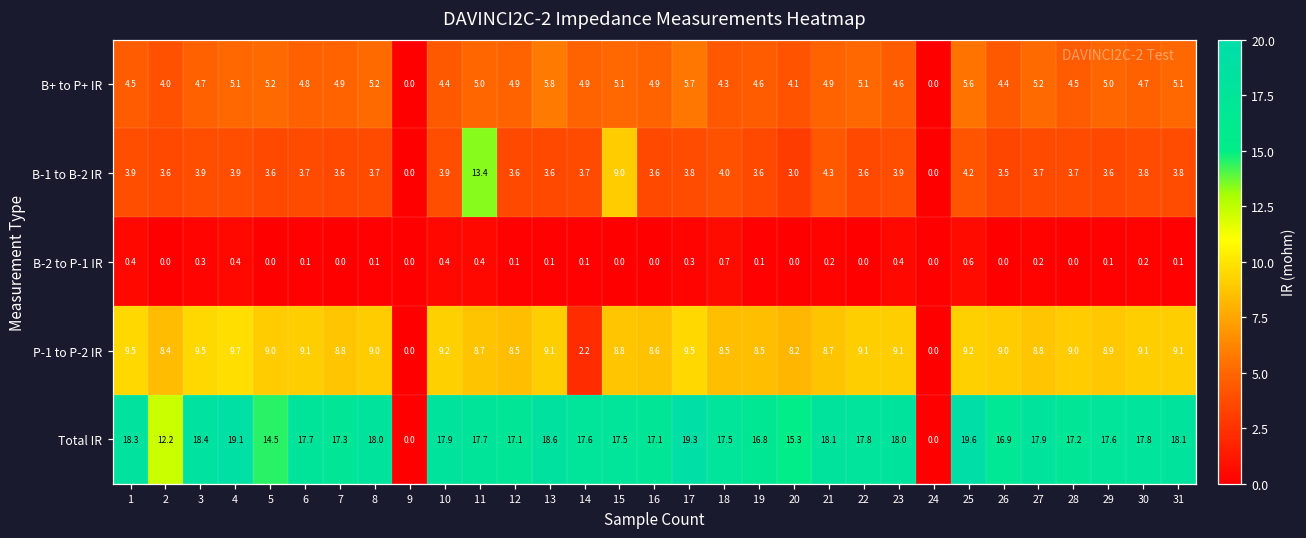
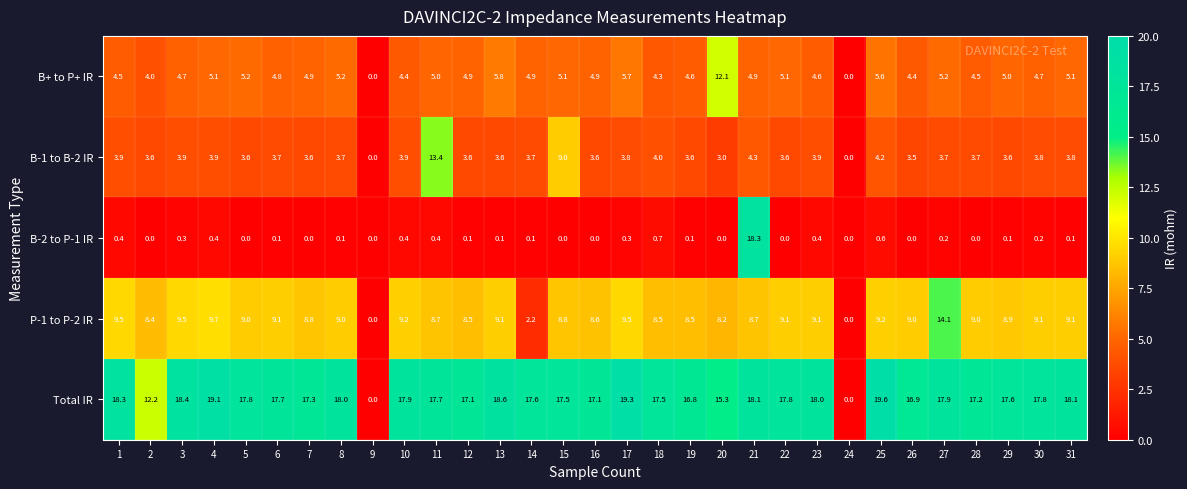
  {
    "B+ to P+ IR": {
      "1": 4.5,
      "2": 4.0,
      "3": 4.7,
      "4": 5.1,
      "5": 5.2,
      "6": 4.8,
      "7": 4.9,
      "8": 5.2,
      "9": 0.0,
      "10": 4.4,
      "11": 5.0,
      "12": 4.9,
      "13": 5.8,
      "14": 4.9,
      "15": 5.1,
      "16": 4.9,
      "17": 5.7,
      "18": 4.3,
      "19": 4.6,
-     "20": 4.1,
+     "20": 12.1,
      "21": 4.9,
      "22": 5.1,
      "23": 4.6,
      "24": 0.0,
      "25": 5.6,
      "26": 4.4,
      "27": 5.2,
      "28": 4.5,
      "30": 4.7,
      "31": 5.1
    },
    "B-1 to B-2 IR": {
      "1": 3.9,
      "2": 3.6,
      "3": 3.9,
      "4": 3.9,
      "5": 3.6,
      "6": 3.7,
      "7": 3.6,
      "8": 3.7,
      "9": 0.0,
      "10": 3.9,
      "11": 13.4,
      "12": 3.6,
      "13": 3.6,
      "14": 3.7,
      "15": 9.0,
      "16": 3.6,
      "17": 3.8,
      "18": 4.0,
      "19": 3.6,
      "20": 3.0,
      "21": 4.3,
      "22": 3.6,
      "23": 3.9,
      "24": 0.0,
      "25": 4.2,
      "26": 3.5,
      "27": 3.7,
      "28": 3.7,
      "29": 3.6,
      "30": 3.8,
      "31": 3.8
    },
    "B-2 to P-1 IR": {
      "1": 0.4,
      "2": 0.0,
      "3": 0.3,
      "4": 0.4,
      "5": 0.0,
      "6": 0.1,
      "7": 0.0,
      "8": 0.1,
      "9": 0.0,
      "10": 0.4,
      "11": 0.4,
      "12": 0.1,
      "13": 0.1,
      "14": 0.1,
      "15": 0.0,
      "16": 0.0,
      "17": 0.3,
      "18": 0.7,
      "19": 0.1,
      "20": 0.0,
-     "21": 0.2,
+     "21": 18.3,
      "22": 0.0,
      "23": 0.4,
      "24": 0.0,
      "25": 0.6,
      "26": 0.0,
      "27": 0.2,
      "28": 0.0,
      "29": 0.1,
      "30": 0.2,
      "31": 0.1
    },
    "P-1 to P-2 IR": {
      "1": 9.5,
      "2": 8.4,
      "3": 9.5,
      "4": 9.7,
      "5": 9.0,
      "6": 9.1,
      "7": 8.8,
      "8": 9.0,
      "9": 0.0,
      "10": 9.2,
      "11": 8.7,
      "12": 8.5,
      "13": 9.1,
      "14": 2.2,
      "15": 8.8,
      "16": 8.6,
      "17": 9.5,
      "18": 8.5,
      "19": 8.5,
      "20": 8.2,
      "21": 8.7,
      "22": 9.1,
      "23": 9.1,
      "24": 0.0,
      "25": 9.2,
      "26": 9.0,
-     "27": 8.8,
+     "27": 14.1,
      "28": 9.0,
      "29": 8.9,
      "30": 9.1,
      "31": 9.1
    },
    "Total IR": {
      "1": 18.3,
      "2": 12.2,
      "3": 18.4,
      "4": 19.1,
-     "5": 14.5,
+     "5": 17.8,
      "6": 17.7,
      "7": 17.3,
      "8": 18.0,
      "9": 0.0,
      "10": 17.9,
      "11": 17.7,
      "12": 17.1,
      "13": 18.6,
      "14": 17.6,
      "15": 17.5,
      "16": 17.1,
      "17": 19.3,
      "18": 17.5,
      "19": 16.8,
      "20": 15.3,
      "21": 18.1,
      "22": 17.8,
      "23": 18.0,
      "24": 0.0,
      "25": 19.6,
      "26": 16.9,
      "27": 17.9,
      "28": 17.2,
      "29": 17.6,
      "30": 17.8,
      "31": 18.1
    }
  }
